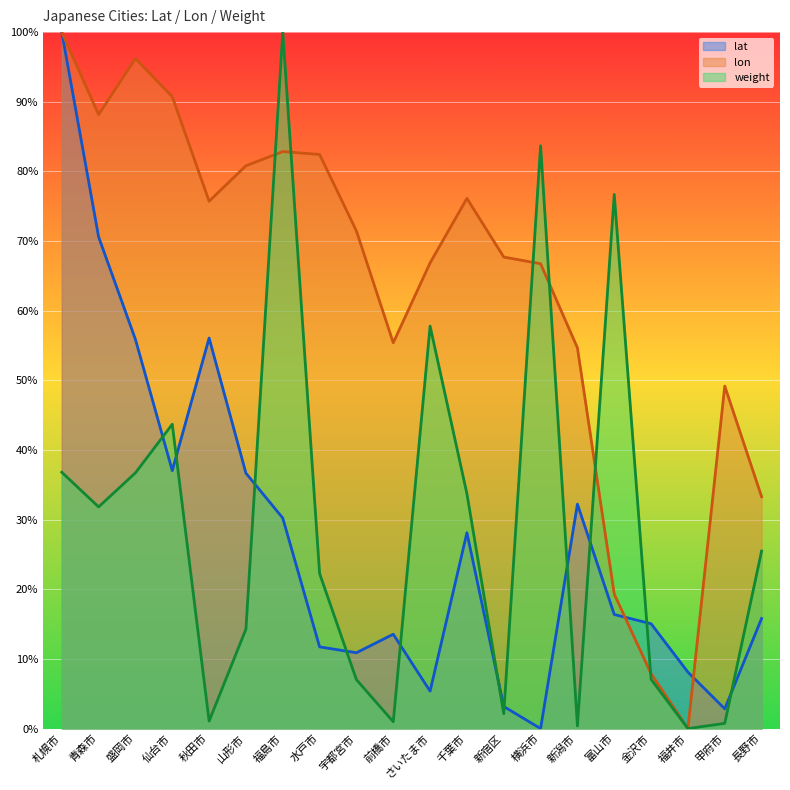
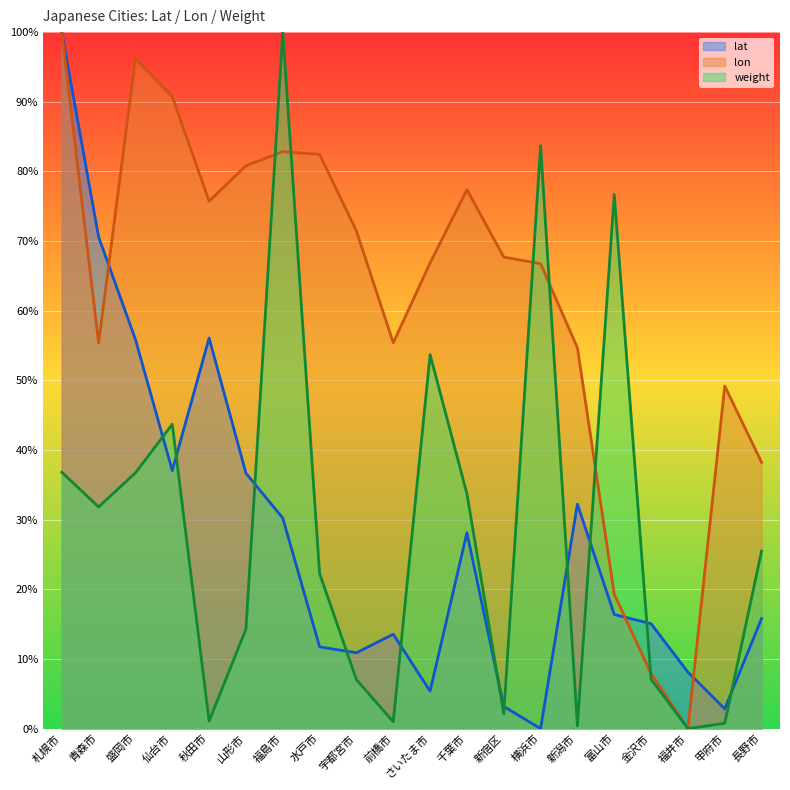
  {
    "lat": {
      "青森市": "71%",
      "盛岡市": "56%",
      "仙台市": "37%",
      "秋田市": "56%",
      "山形市": "37%",
      "福島市": "30%",
      "水戸市": "12%",
      "宇都宮市": "11%",
      "前橋市": "14%",
      "さいたま市": "5%",
      "千葉市": "28%",
      "新宿区": "3%",
      "横浜市": "0%",
      "新潟市": "32%",
      "富山市": "16%",
      "金沢市": "15%",
      "福井市": "8%",
      "甲府市": "3%",
      "長野市": "16%"
    },
    "lon": {
-     "青森市": "88%",
+     "青森市": "55%",
      "盛岡市": "96%",
      "仙台市": "91%",
      "秋田市": "76%",
      "山形市": "81%",
      "福島市": "83%",
      "水戸市": "82%",
      "宇都宮市": "71%",
      "前橋市": "55%",
      "さいたま市": "67%",
-     "千葉市": "76%",
+     "千葉市": "77%",
      "新宿区": "68%",
      "横浜市": "67%",
      "新潟市": "55%",
      "富山市": "19%",
      "金沢市": "8%",
      "甲府市": "49%",
-     "長野市": "33%"
+     "長野市": "38%"
    },
    "weight": {
      "札幌市": "37%",
      "青森市": "32%",
      "盛岡市": "37%",
      "仙台市": "44%",
      "秋田市": "1%",
      "山形市": "14%",
      "福島市": "100%",
      "水戸市": "22%",
      "宇都宮市": "7%",
      "前橋市": "1%",
-     "さいたま市": "58%",
+     "さいたま市": "54%",
      "千葉市": "34%",
      "新宿区": "2%",
      "横浜市": "84%",
      "新潟市": "0%",
      "富山市": "77%",
      "金沢市": "7%",
      "甲府市": "1%",
      "長野市": "25%"
    }
  }
